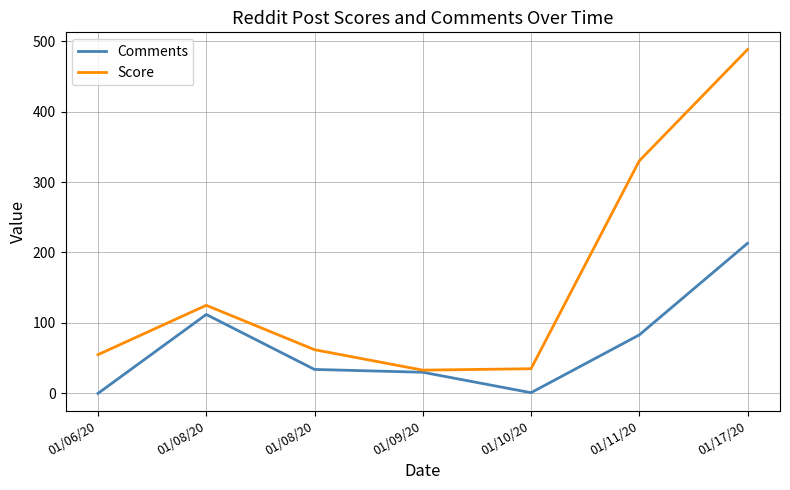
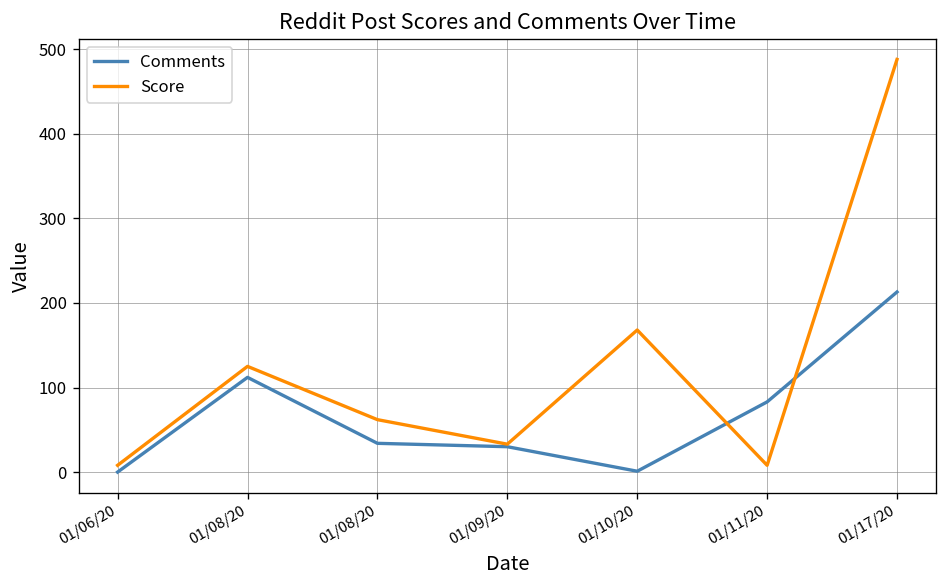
  {
    "Comments": {
      "01/06/20": 0,
      "01/10/20": 0,
      "01/11/20": 80,
      "01/17/20": 210
    },
    "Score": {
-     "01/06/20": 60,
-     "01/10/20": 40,
-     "01/11/20": 330,
+     "01/06/20": 10,
+     "01/10/20": 170,
+     "01/11/20": 10,
      "01/17/20": 490
    }
  }
